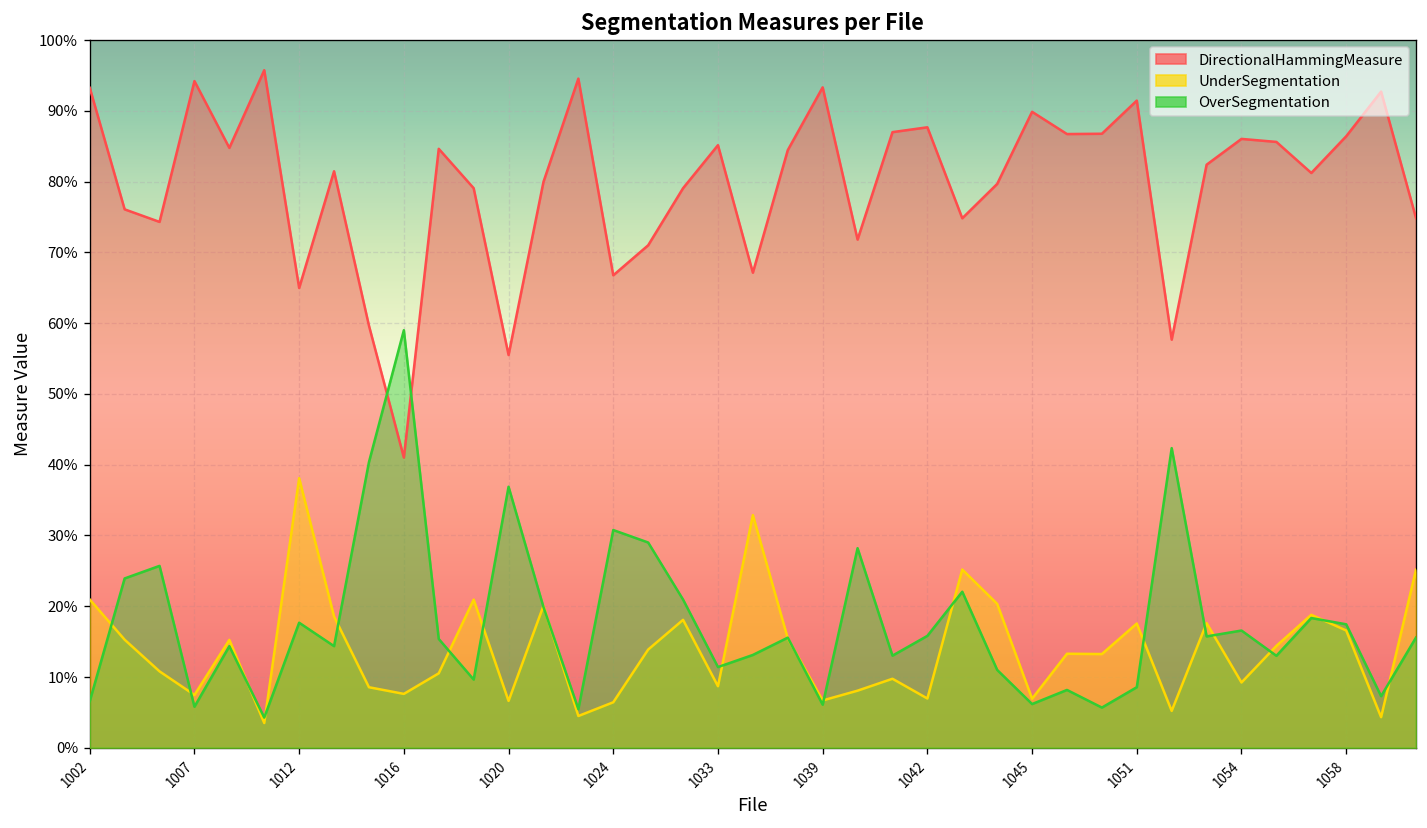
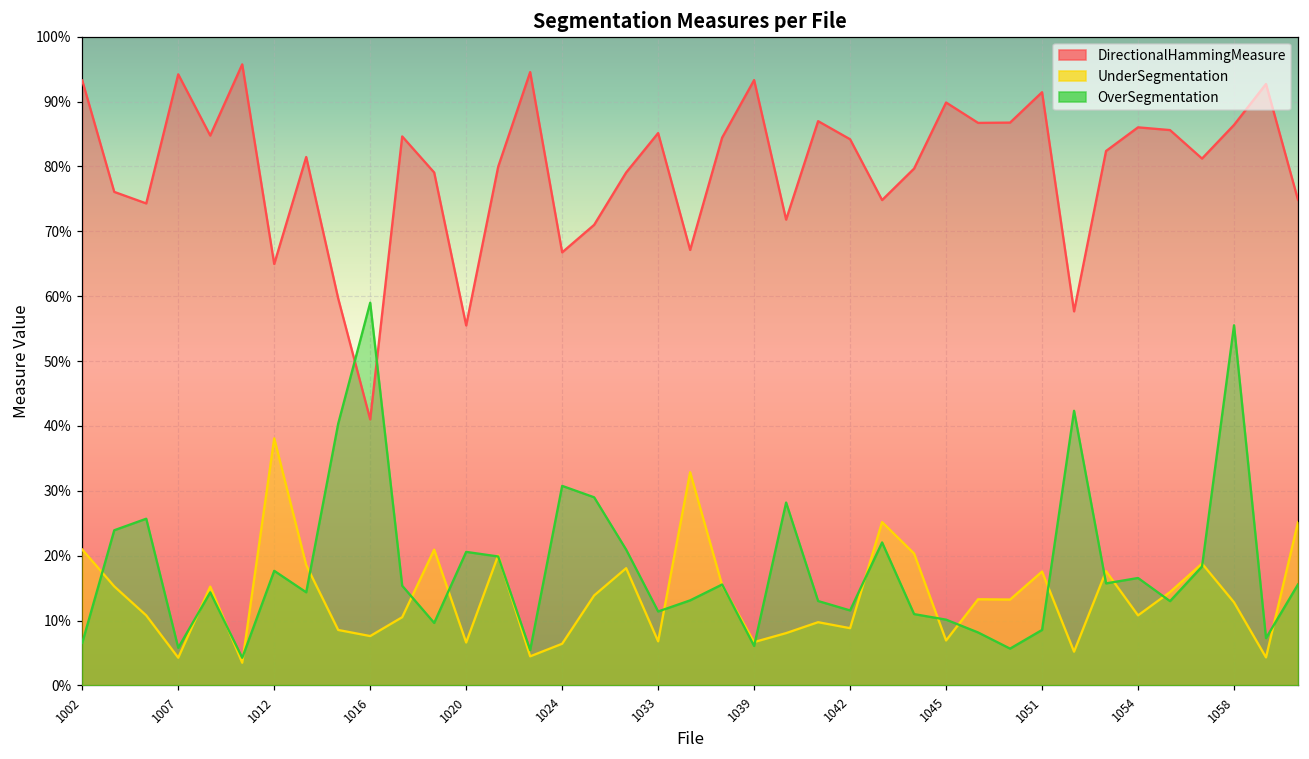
  {
    "DirectionalHammingMeasure": {
      "1002": "93%",
      "1007": "94%",
      "1012": "65%",
      "1016": "41%",
      "1020": "55%",
      "1024": "67%",
      "1033": "85%",
      "1039": "93%",
-     "1042": "88%",
+     "1042": "84%",
      "1045": "90%",
      "1051": "91%",
      "1054": "86%",
      "1058": "86%"
    },
    "UnderSegmentation": {
      "1002": "21%",
-     "1007": "7%",
+     "1007": "4%",
      "1012": "38%",
      "1016": "8%",
      "1020": "7%",
      "1024": "6%",
-     "1033": "9%",
+     "1033": "7%",
      "1039": "7%",
-     "1042": "7%",
+     "1042": "9%",
      "1045": "7%",
      "1051": "18%",
-     "1054": "9%",
-     "1058": "17%"
+     "1054": "11%",
+     "1058": "13%"
    },
    "OverSegmentation": {
      "1002": "7%",
      "1007": "6%",
      "1012": "18%",
      "1016": "59%",
-     "1020": "37%",
+     "1020": "21%",
      "1024": "31%",
      "1033": "11%",
      "1039": "6%",
-     "1042": "16%",
-     "1045": "6%",
+     "1042": "12%",
+     "1045": "10%",
      "1051": "9%",
      "1054": "17%",
-     "1058": "17%"
+     "1058": "56%"
    }
  }
